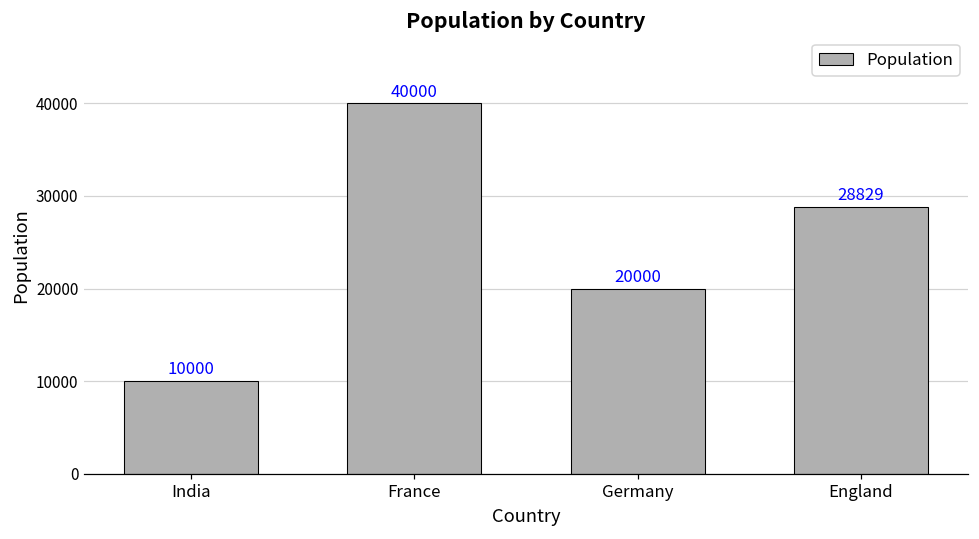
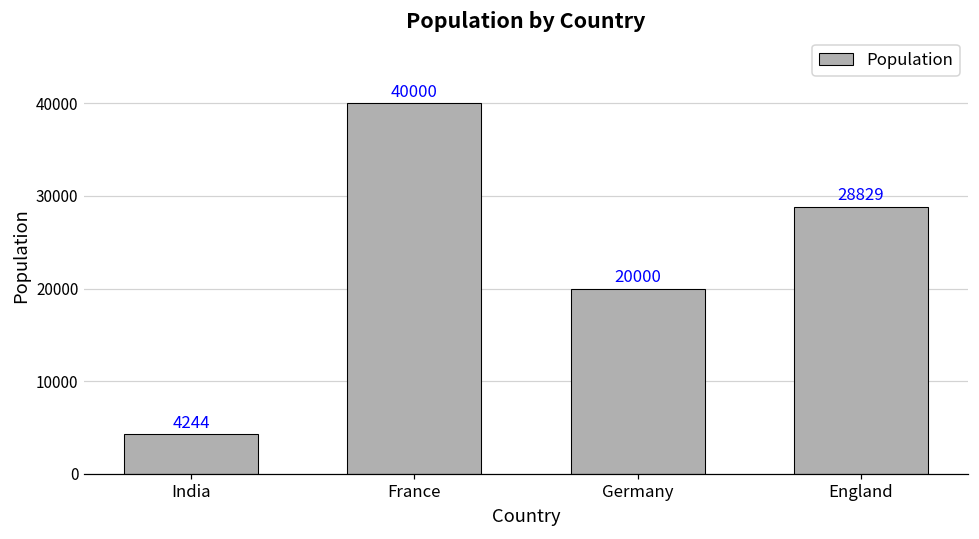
  {
-   "India": 10000,
+   "India": 4244,
    "France": 40000,
    "Germany": 20000
  }
